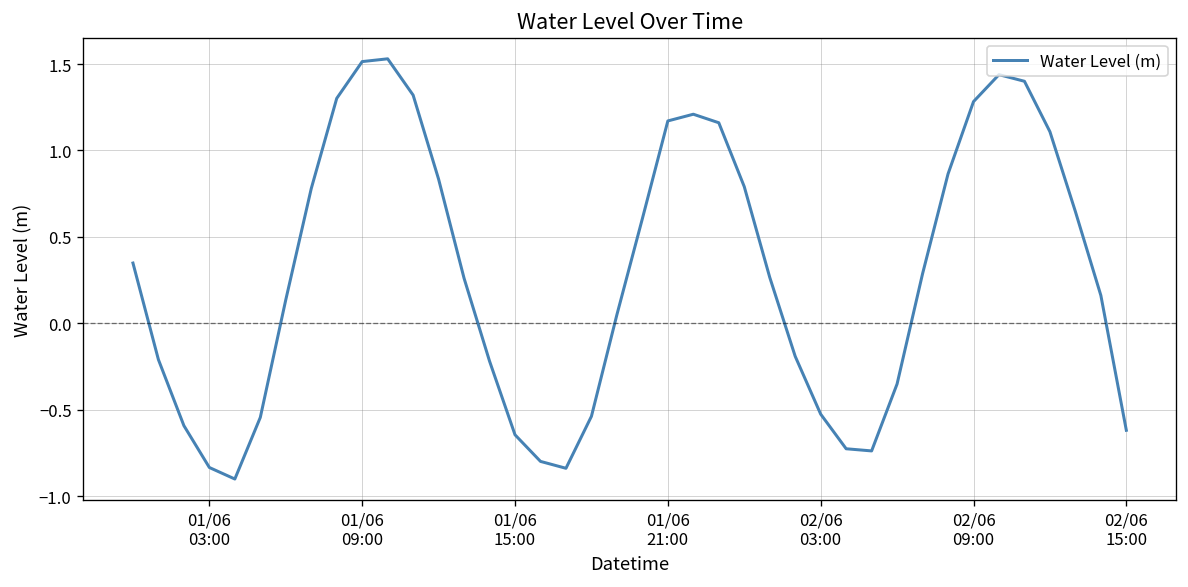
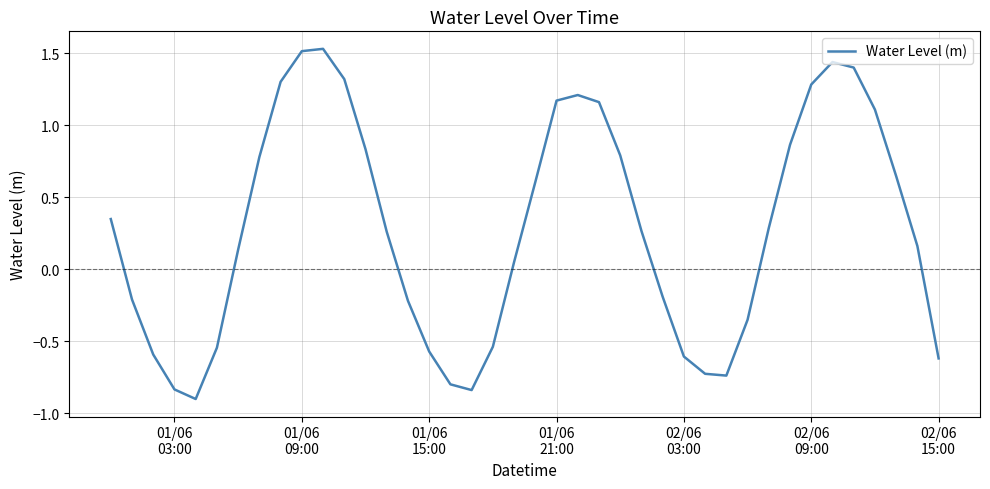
  {
    "01/06 03:00": -0.83,
    "01/06 09:00": 1.51,
-   "01/06 15:00": -0.64,
+   "01/06 15:00": -0.57,
    "01/06 21:00": 1.17,
-   "02/06 03:00": -0.52,
+   "02/06 03:00": -0.60,
    "02/06 09:00": 1.28,
    "02/06 15:00": -0.62
  }
